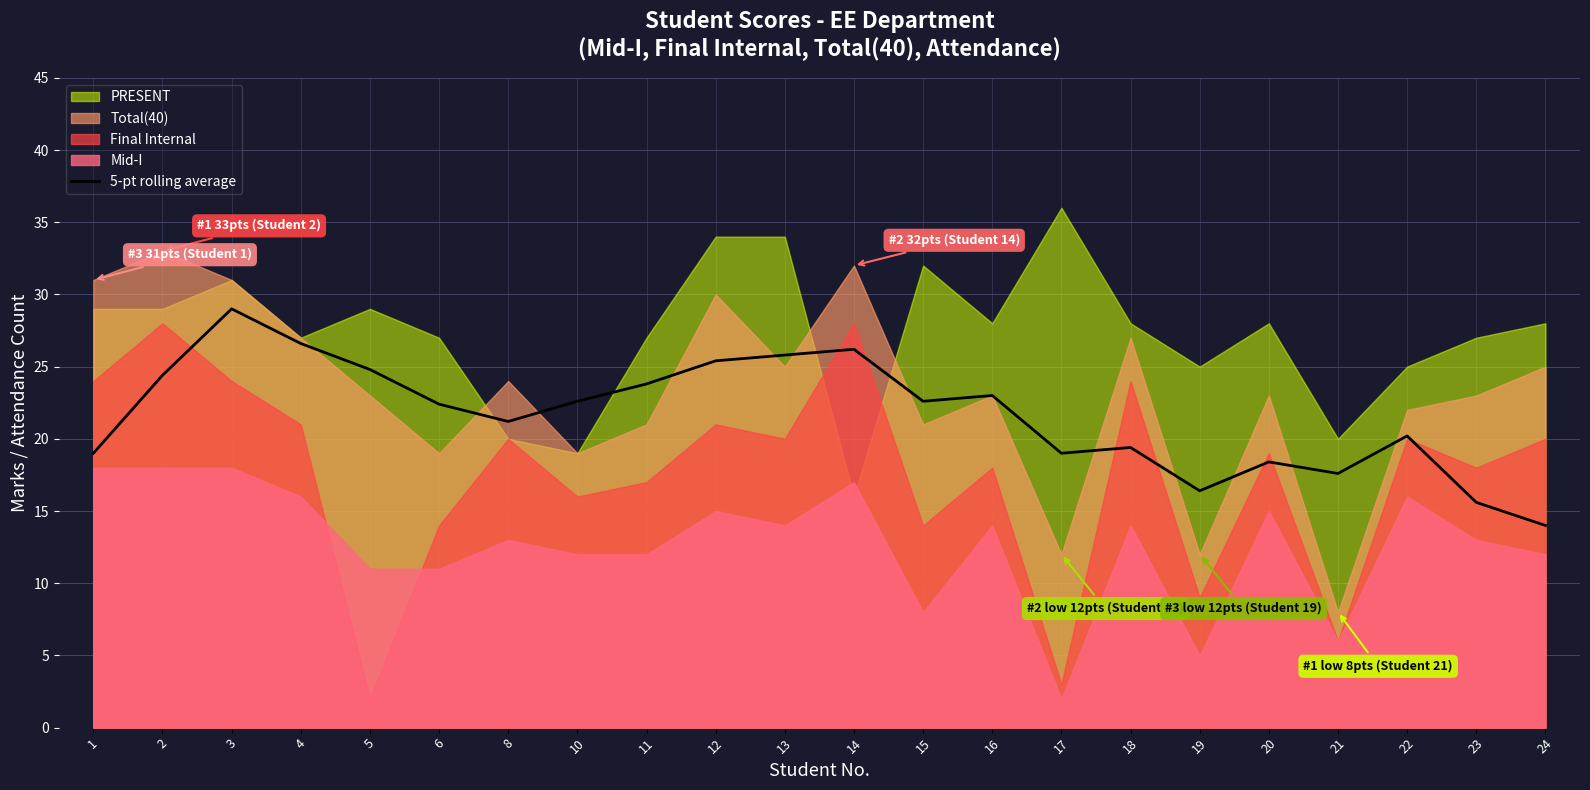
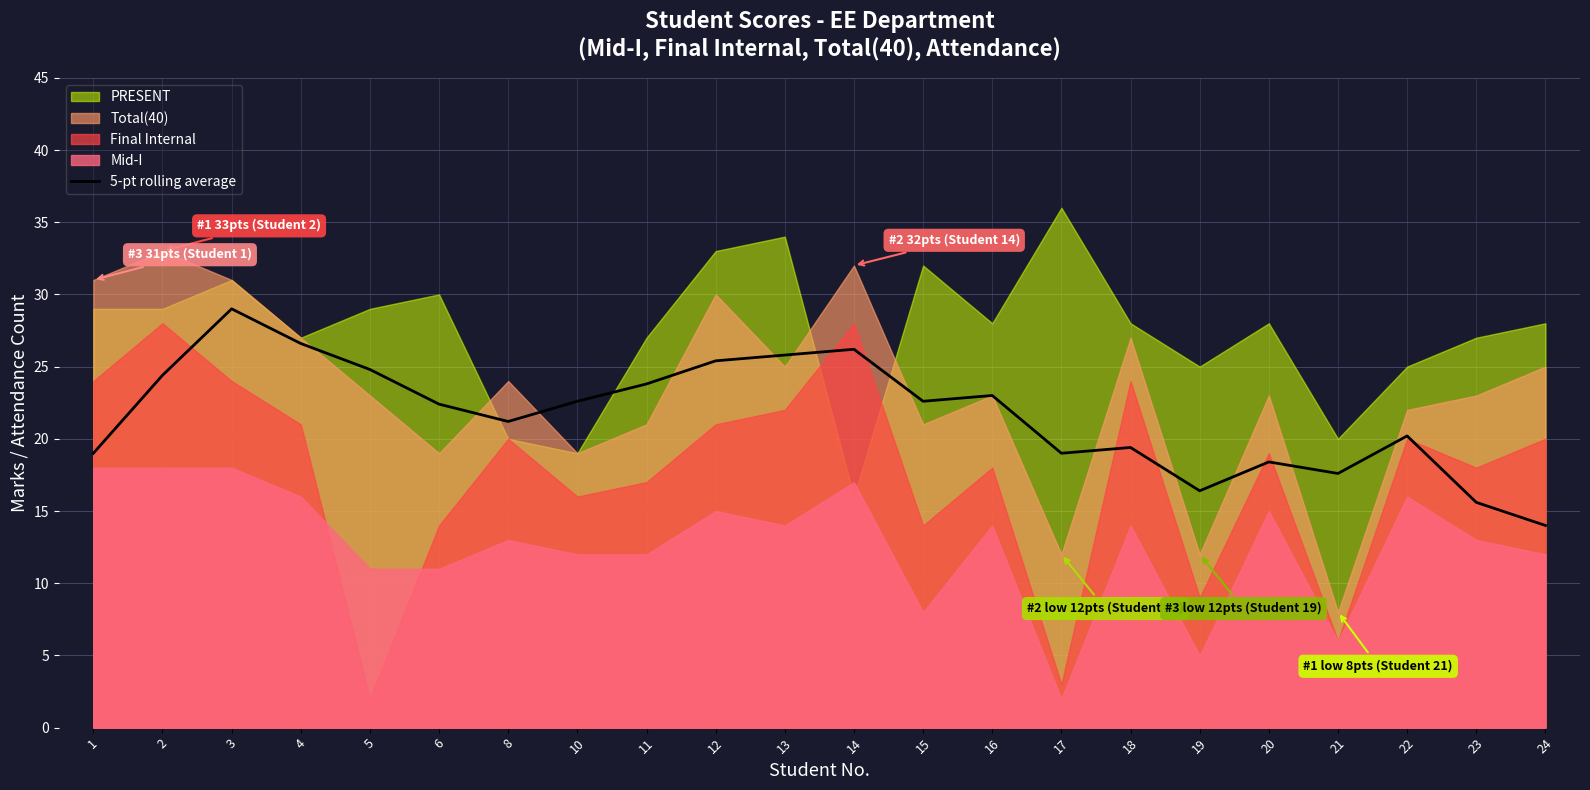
  {
    "5-pt rolling average": {
      "1": 19,
      "2": 24.4,
      "3": 29,
      "4": 26.6,
      "5": 24.8,
      "6": 22.4,
      "8": 21.2,
      "10": 22.6,
      "11": 23.8,
      "12": 25.4,
      "13": 25.8,
      "14": 26.2,
      "15": 22.6,
      "17": 19,
      "18": 19.4,
      "19": 16.4,
      "20": 18.4,
      "21": 17.6,
      "22": 20.2,
      "23": 15.6,
      "24": 14
    },
    "PRESENT": {
      "1": 29,
      "2": 29,
      "5": 29,
-     "6": 27,
+     "6": 30,
      "11": 27,
-     "12": 34,
+     "12": 33,
      "13": 34,
      "14": 16,
      "16": 28,
      "17": 36,
      "18": 28,
      "19": 25,
      "20": 28,
      "21": 20,
      "22": 25,
      "23": 27,
      "24": 28
    },
    "Final Internal": {
      "1": 24,
      "2": 28,
      "3": 24,
      "4": 21,
      "5": 2,
      "6": 14,
      "10": 16,
      "11": 17,
      "12": 21,
-     "13": 20,
+     "13": 22,
      "14": 28,
      "15": 14,
      "16": 18,
      "17": 3,
      "18": 24,
      "20": 19,
      "22": 20,
      "23": 18,
      "24": 20
    }
  }
